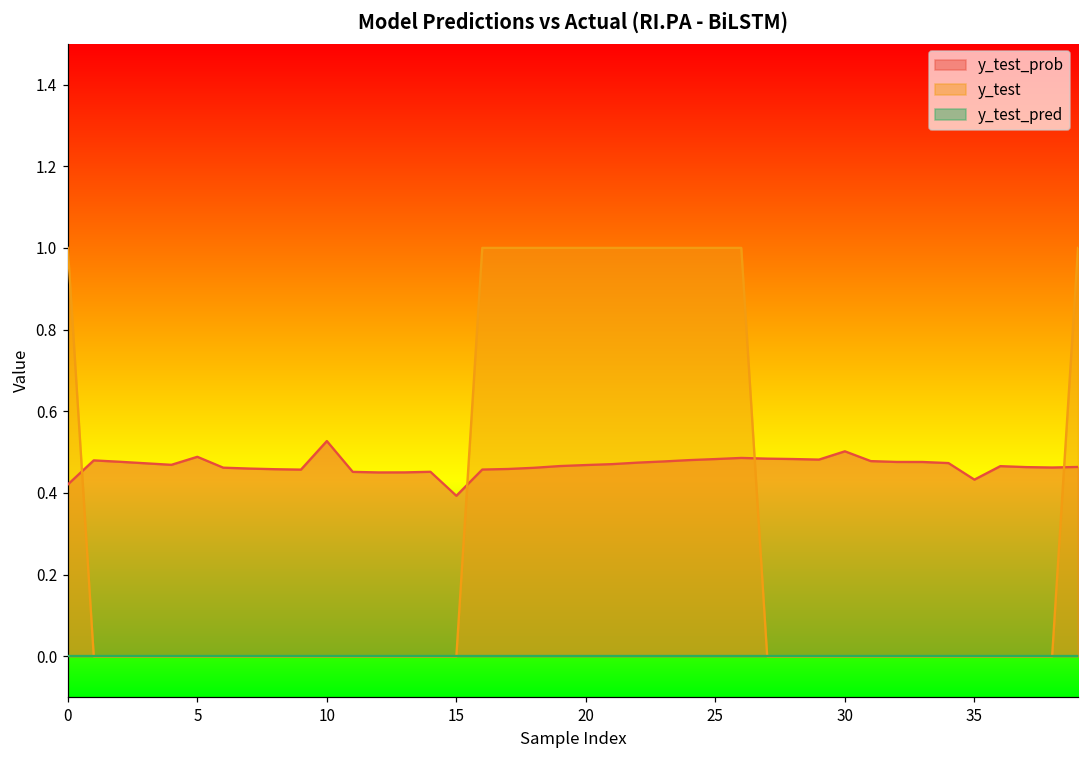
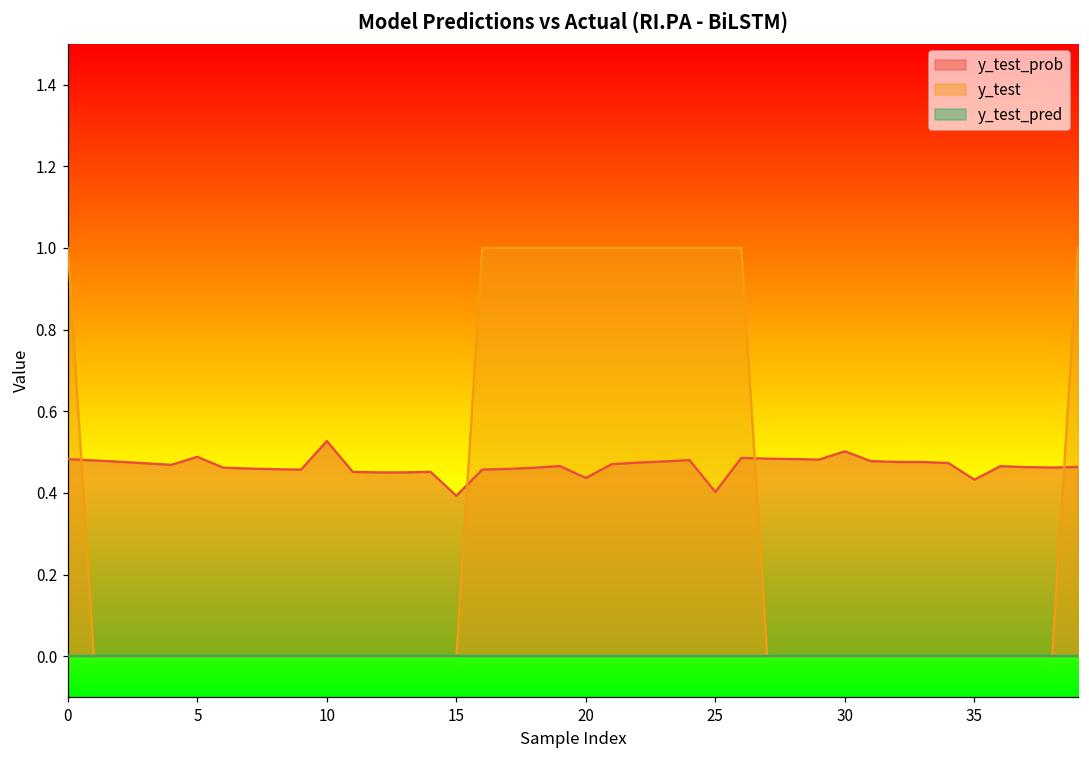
  {
    "y_test_prob": {
-     "0": 0.42,
+     "0": 0.48,
      "5": 0.49,
      "10": 0.53,
      "15": 0.39,
-     "20": 0.47,
-     "25": 0.48,
+     "20": 0.44,
+     "25": 0.40,
      "30": 0.50,
      "35": 0.43
    },
    "y_test": {
      "0": 1.00,
      "20": 1.00,
      "25": 1.00
    },
    "y_test_pred": {
      "0": 0.00,
      "20": 0.00,
      "25": 0.00
    }
  }
